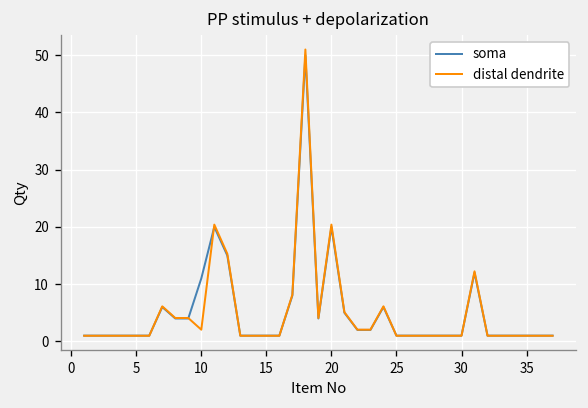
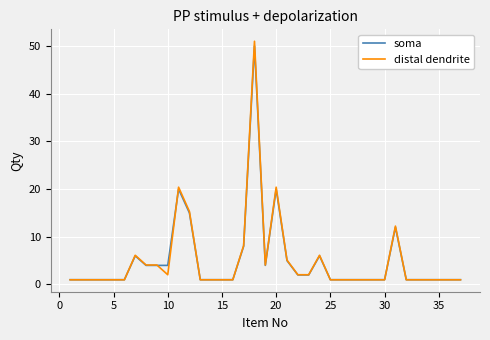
  {
    "soma": {
-     "10": 11
+     "10": 4
    },
    "distal dendrite": {
      "10": 2
    }
  }
